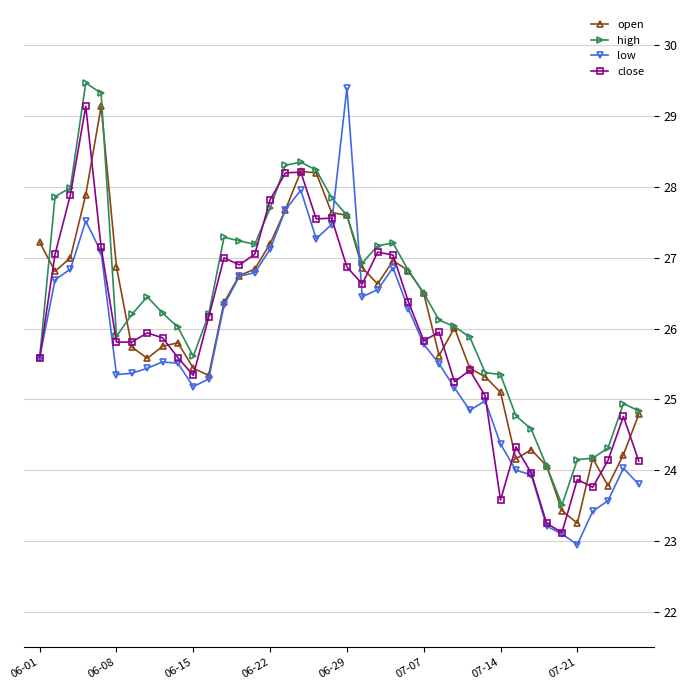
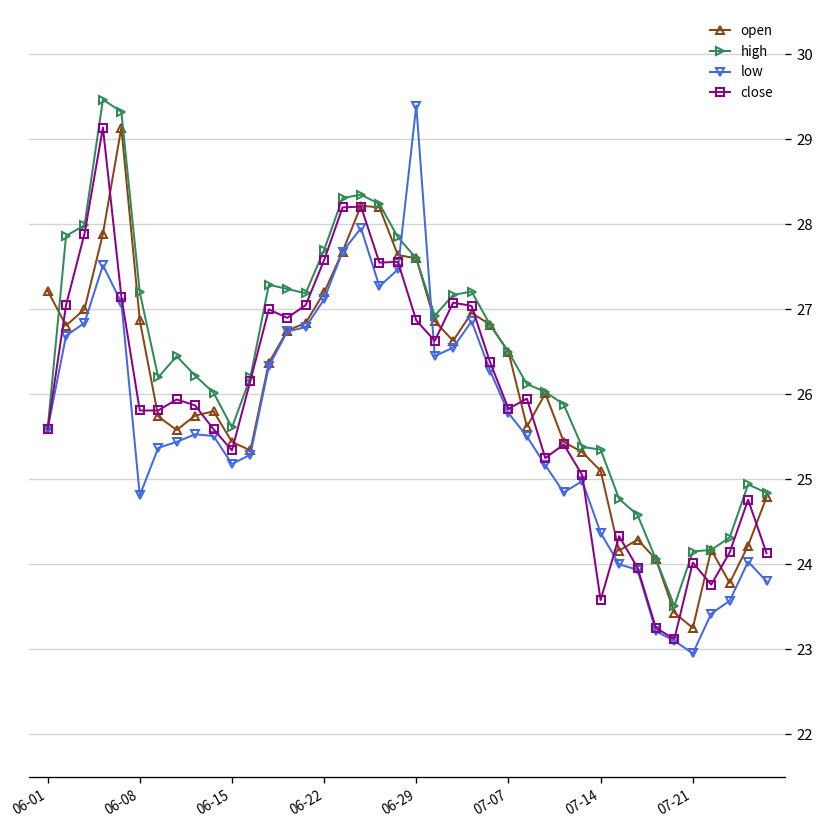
  {
    "open": {
      "06-01": 27.2,
      "06-08": 26.9,
      "06-15": 25.4,
      "06-22": 27.2,
      "07-14": 25.1,
      "07-21": 23.3
    },
    "high": {
-     "06-08": 25.9,
+     "06-08": 27.2,
      "06-15": 25.6,
      "06-22": 27.7,
      "07-14": 25.4,
      "07-21": 24.2
    },
    "low": {
-     "06-08": 25.4,
+     "06-08": 24.8,
      "06-15": 25.2,
      "06-22": 27.1,
      "06-29": 29.4,
      "07-07": 25.8,
      "07-14": 24.4,
      "07-21": 23.0
    },
    "close": {
      "06-08": 25.8,
      "06-15": 25.3,
-     "06-22": 27.8,
+     "06-22": 27.6,
      "06-29": 26.9,
      "07-07": 25.8,
      "07-14": 23.6,
-     "07-21": 23.9
+     "07-21": 24.0
    }
  }
